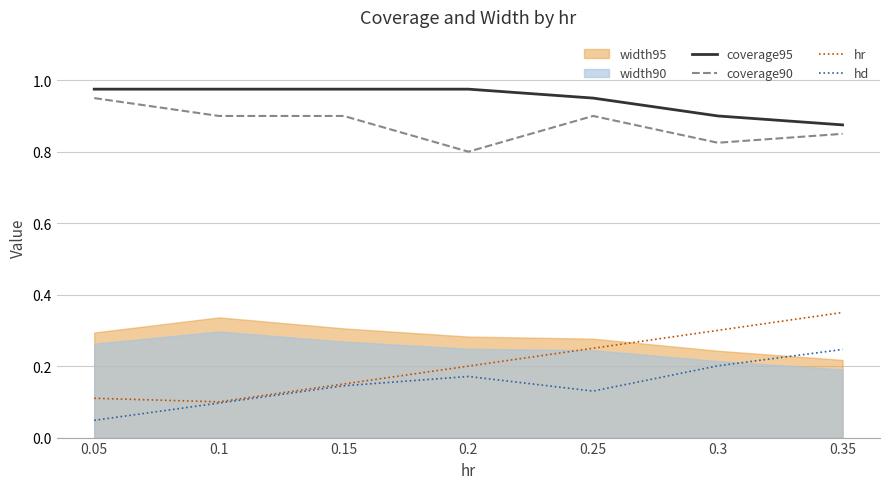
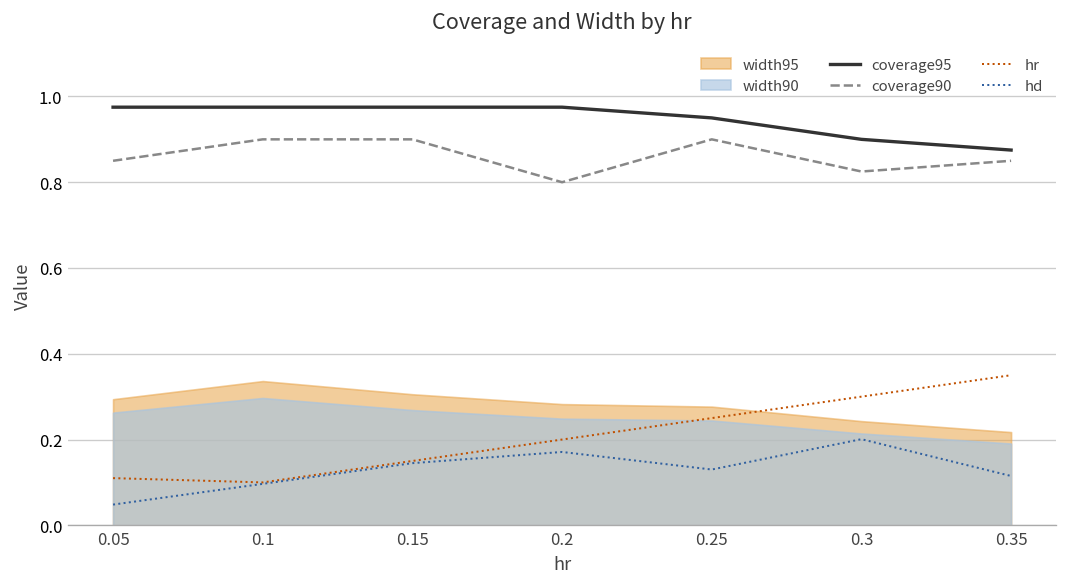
  {
    "coverage95": {
      "0.05": 0.98,
      "0.1": 0.98,
      "0.15": 0.98,
      "0.2": 0.98,
      "0.25": 0.95,
      "0.3": 0.90,
      "0.35": 0.88
    },
    "coverage90": {
-     "0.05": 0.95,
+     "0.05": 0.85,
      "0.1": 0.90,
      "0.15": 0.90,
      "0.2": 0.80,
      "0.25": 0.90,
      "0.3": 0.83,
      "0.35": 0.85
    },
    "hr": {
      "0.05": 0.11,
      "0.2": 0.20,
      "0.3": 0.30,
      "0.35": 0.35
    },
    "hd": {
      "0.05": 0.05,
      "0.2": 0.17,
      "0.25": 0.13,
      "0.3": 0.20,
-     "0.35": 0.25
+     "0.35": 0.11
    }
  }
